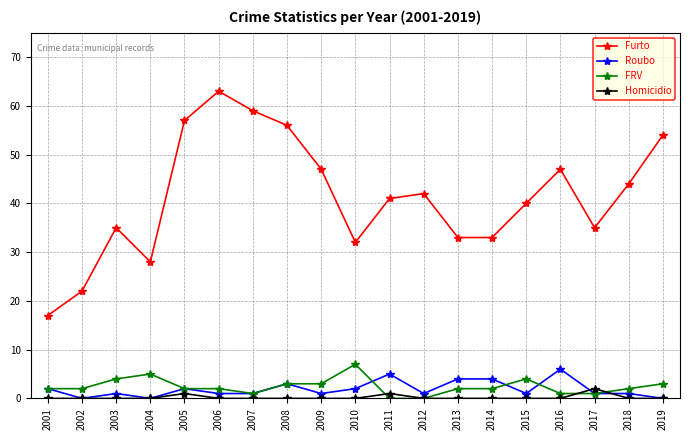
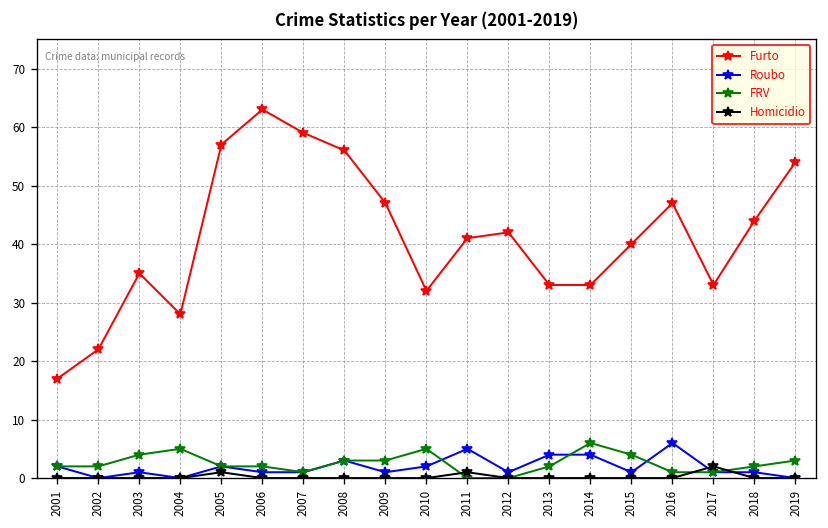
  {
    "Furto": {
      "2001": 17,
      "2002": 22,
      "2003": 35,
      "2004": 28,
      "2005": 57,
      "2006": 63,
      "2007": 59,
      "2008": 56,
      "2009": 47,
      "2010": 32,
      "2011": 41,
      "2012": 42,
      "2013": 33,
      "2014": 33,
      "2015": 40,
      "2016": 47,
-     "2017": 35,
+     "2017": 33,
      "2018": 44,
      "2019": 54
    },
    "Roubo": {
      "2003": 1,
      "2006": 1,
      "2009": 1,
      "2010": 2,
      "2011": 5,
      "2012": 1,
      "2013": 4,
      "2014": 4,
      "2015": 1,
      "2016": 6,
      "2018": 1
    },
    "FRV": {
      "2002": 2,
      "2003": 4,
      "2004": 5,
      "2006": 2,
      "2009": 3,
-     "2010": 7,
+     "2010": 5,
      "2011": 0,
      "2013": 2,
-     "2014": 2,
+     "2014": 6,
      "2015": 4,
      "2016": 1,
      "2018": 2,
      "2019": 3
    },
    "Homicidio": {
      "2001": 0,
      "2003": 0,
      "2005": 1,
      "2006": 0,
      "2007": 0,
      "2008": 0,
      "2009": 0,
      "2010": 0,
      "2011": 1,
      "2013": 0,
      "2014": 0,
      "2015": 0,
      "2016": 0,
      "2017": 2,
      "2018": 0
    }
  }
